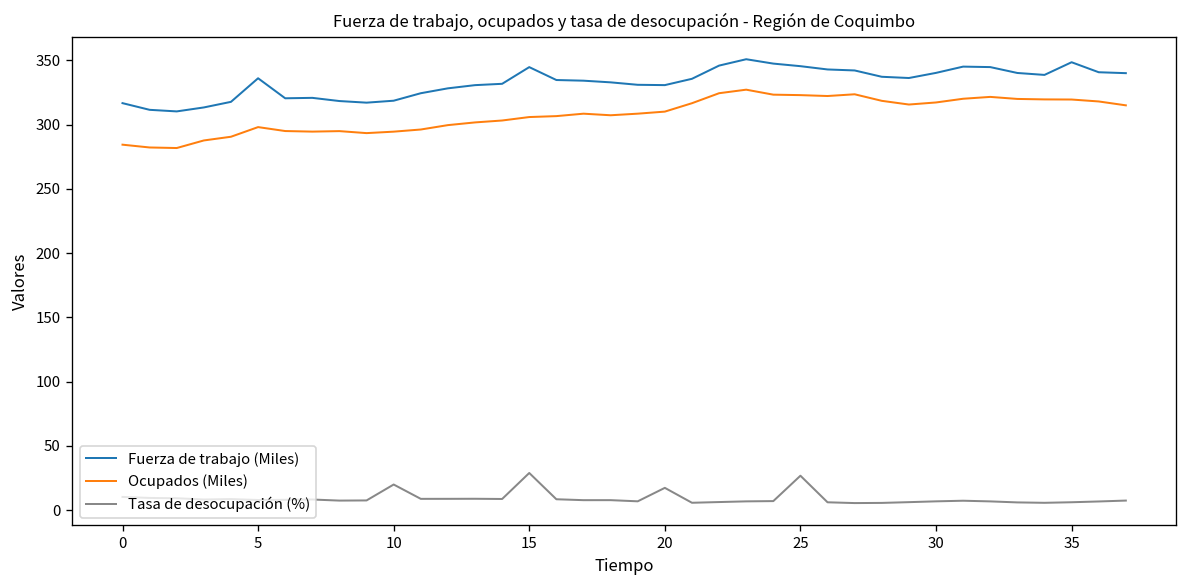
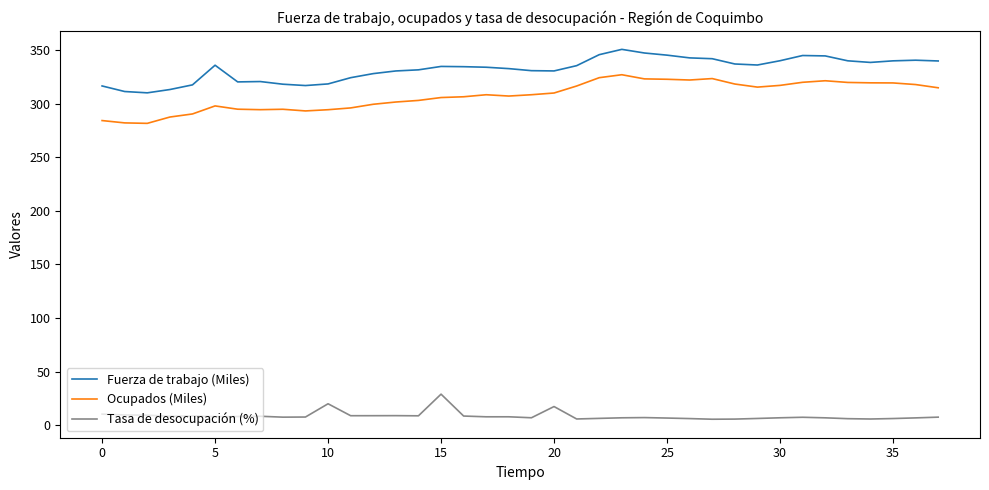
  {
    "Fuerza de trabajo (Miles)": {
      "0": 317,
      "5": 336,
      "10": 319,
-     "15": 345,
+     "15": 335,
      "20": 331,
      "25": 345,
      "30": 340,
-     "35": 349
+     "35": 340
    },
    "Ocupados (Miles)": {
      "0": 284,
      "5": 298,
      "10": 295,
      "15": 306,
      "20": 310,
      "25": 323,
      "30": 317,
      "35": 320
    },
    "Tasa de desocupación (%)": {
      "10": 20,
      "15": 29,
      "20": 17,
-     "25": 27,
+     "25": 7,
      "30": 7,
      "35": 6
    }
  }
